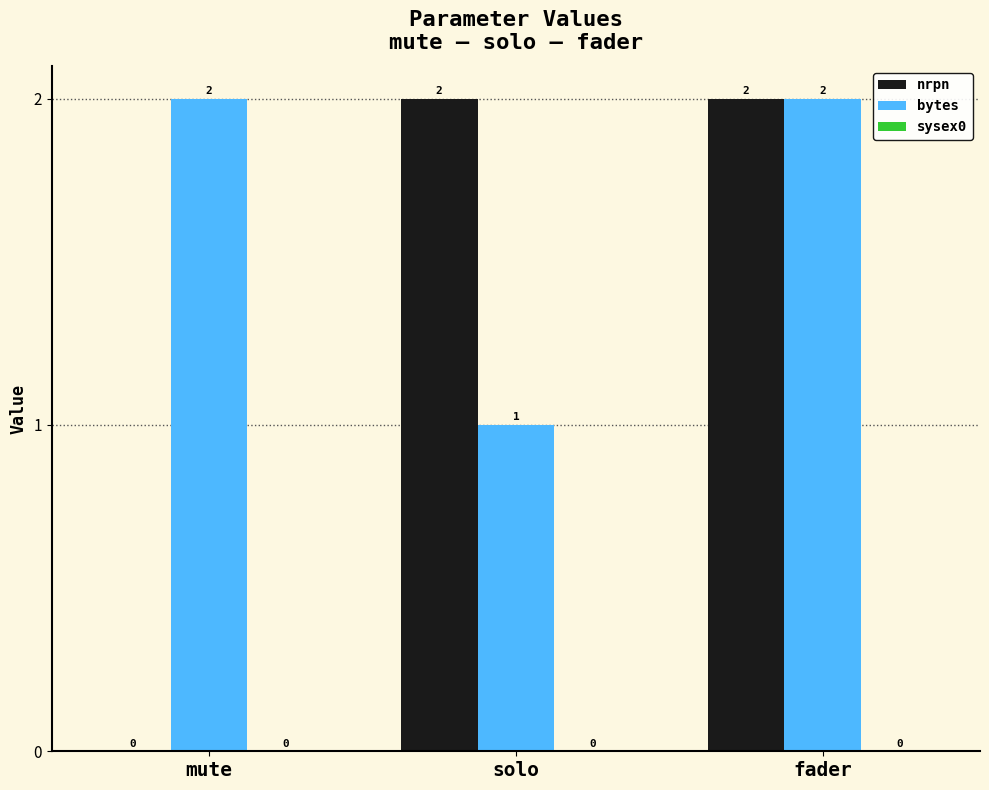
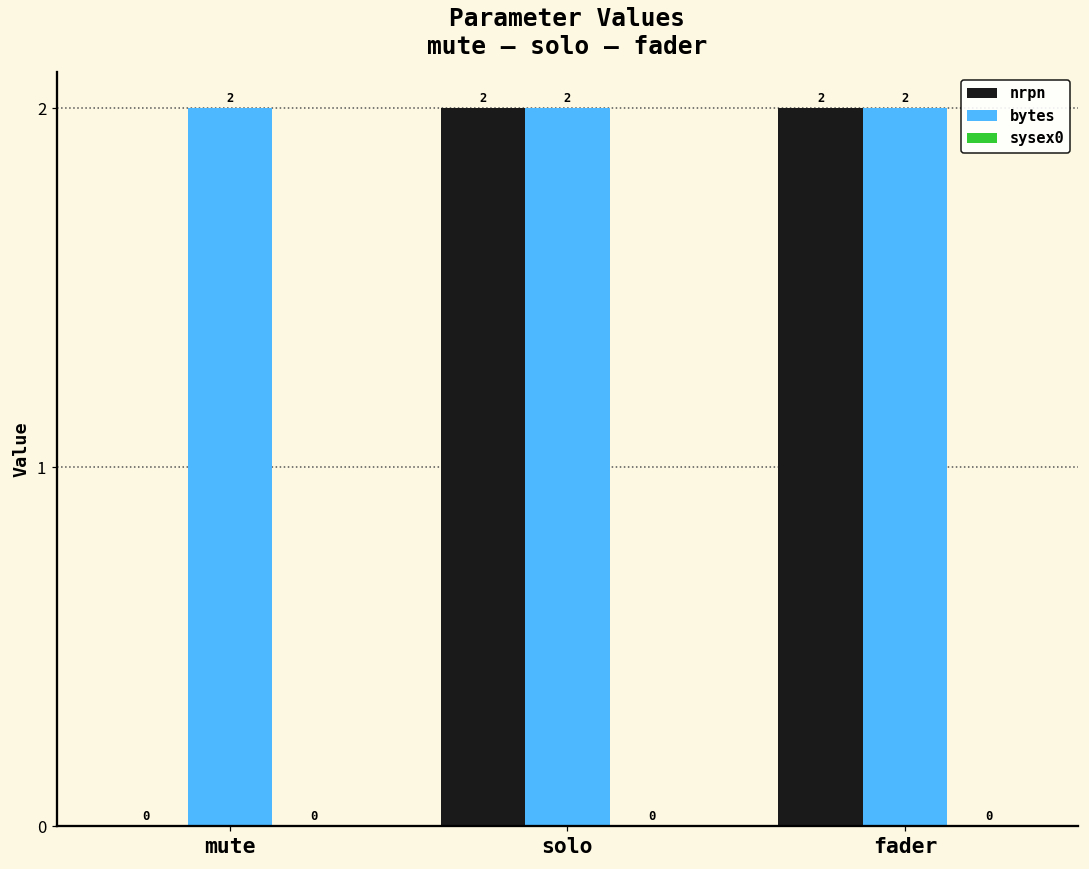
  {
    "nrpn": {
      "mute": 0,
      "solo": 2,
      "fader": 2
    },
    "bytes": {
      "mute": 2,
-     "solo": 1,
+     "solo": 2,
      "fader": 2
    },
    "sysex0": {
      "mute": 0,
      "solo": 0,
      "fader": 0
    }
  }
